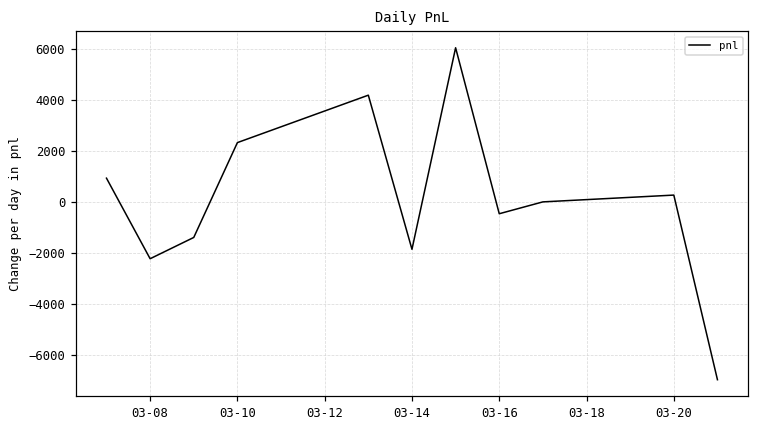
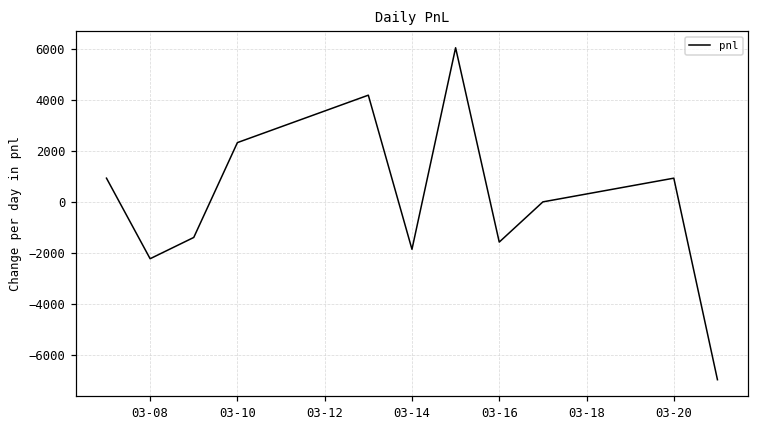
  {
    "03-08": -2200,
    "03-10": 2300,
    "03-14": -1900,
-   "03-16": -500,
-   "03-20": 300
+   "03-16": -1600,
+   "03-20": 900
  }
